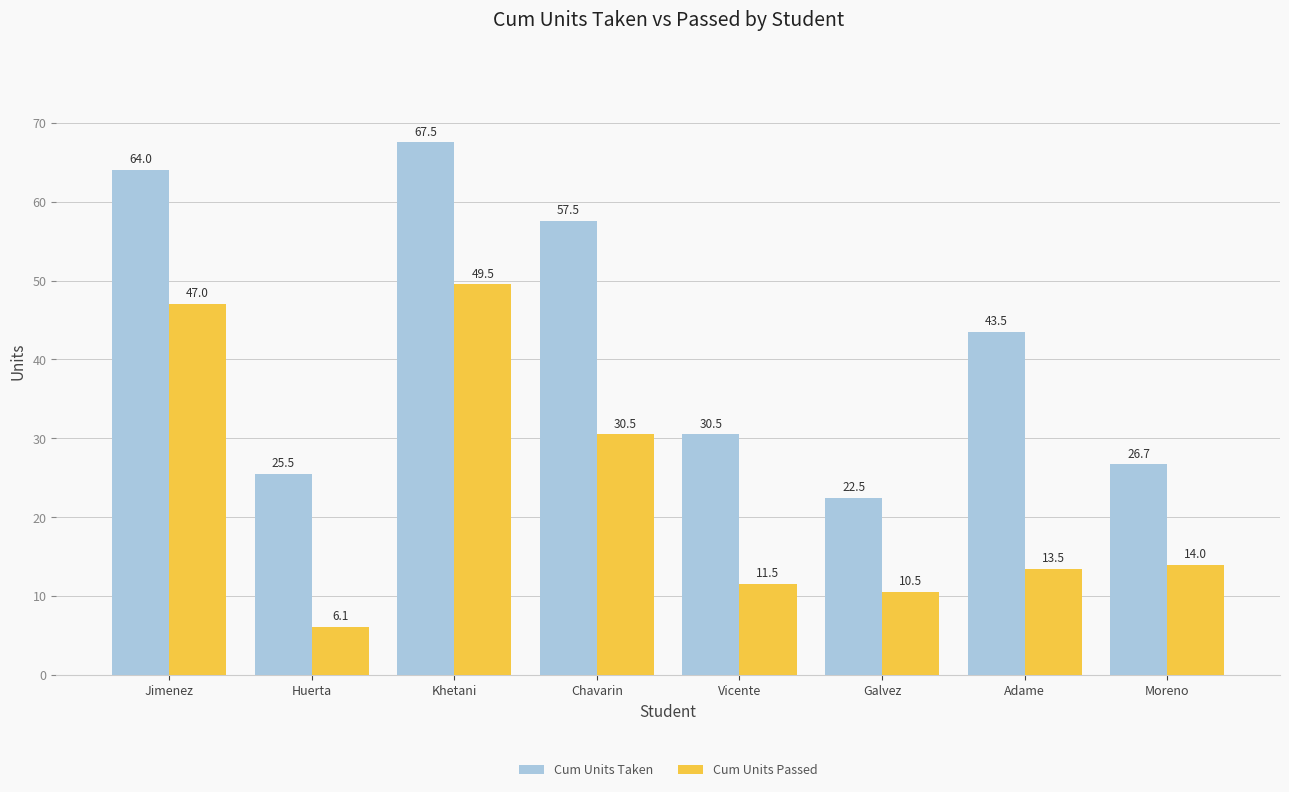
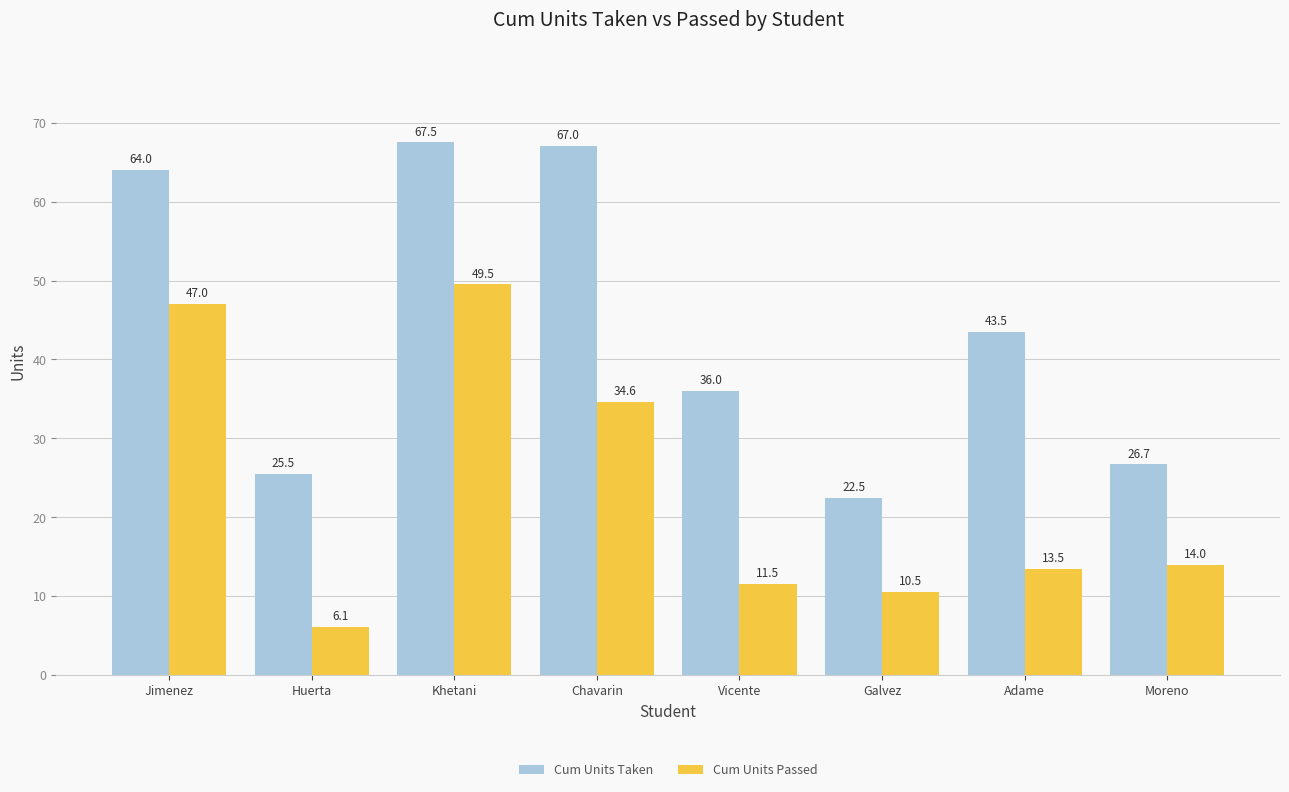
  {
    "Cum Units Taken": {
      "Jimenez": 64.0,
      "Huerta": 25.5,
      "Khetani": 67.5,
-     "Chavarin": 57.5,
-     "Vicente": 30.5,
+     "Chavarin": 67.0,
+     "Vicente": 36.0,
      "Galvez": 22.5,
      "Adame": 43.5,
      "Moreno": 26.7
    },
    "Cum Units Passed": {
      "Jimenez": 47.0,
      "Huerta": 6.1,
      "Khetani": 49.5,
-     "Chavarin": 30.5,
+     "Chavarin": 34.6,
      "Vicente": 11.5,
      "Galvez": 10.5,
      "Adame": 13.5,
      "Moreno": 14.0
    }
  }
